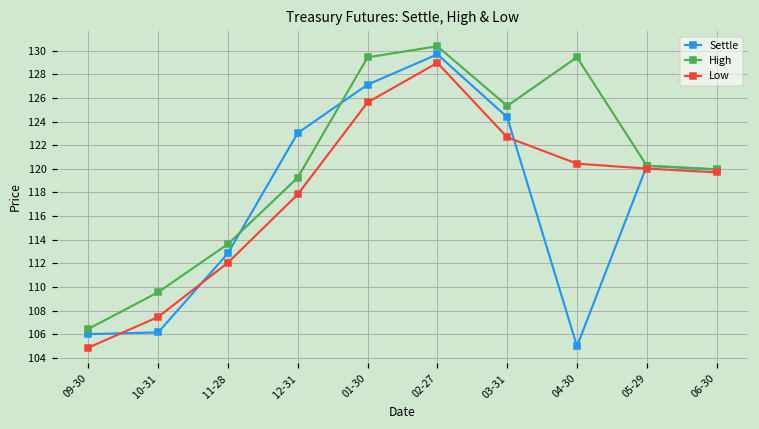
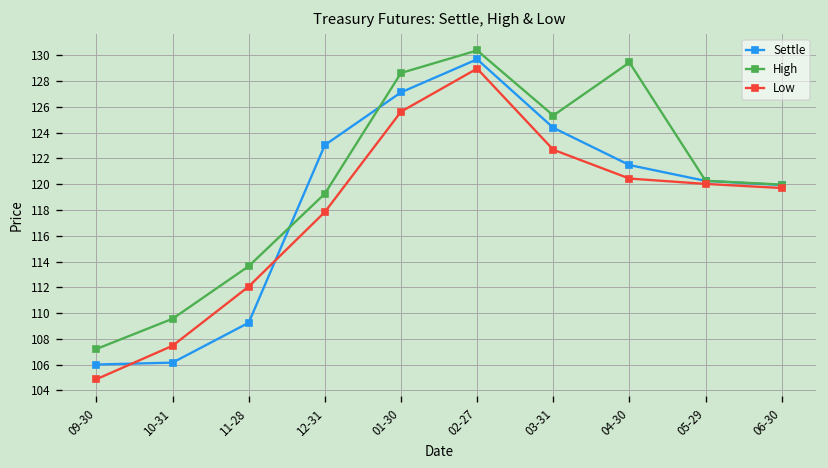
  {
    "Settle": {
      "09-30": 106.0,
      "10-31": 106.2,
-     "11-28": 112.9,
+     "11-28": 109.3,
      "12-31": 123.0,
      "01-30": 127.1,
      "02-27": 129.7,
      "03-31": 124.4,
-     "04-30": 105.0
+     "04-30": 121.5
    },
    "High": {
-     "09-30": 106.5,
+     "09-30": 107.2,
      "10-31": 109.6,
      "11-28": 113.6,
      "12-31": 119.3,
-     "01-30": 129.4,
+     "01-30": 128.6,
      "02-27": 130.4,
      "03-31": 125.3,
      "04-30": 129.4
    },
    "Low": {
      "09-30": 104.9,
      "10-31": 107.5,
      "11-28": 112.1,
      "12-31": 117.8,
      "01-30": 125.6,
      "02-27": 129.0,
      "03-31": 122.7,
      "04-30": 120.4,
      "05-29": 120.0
    }
  }
